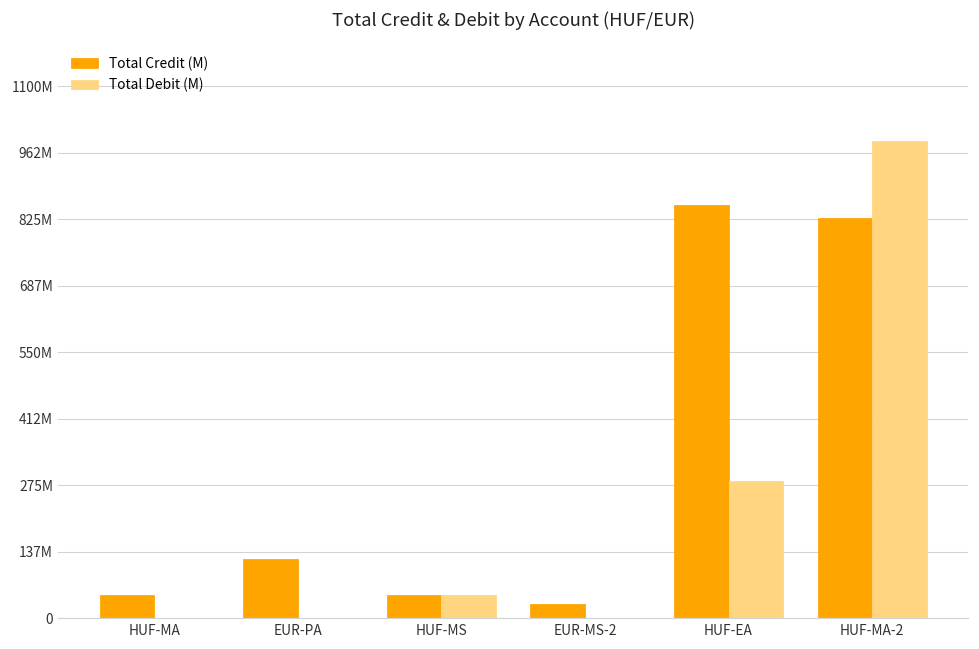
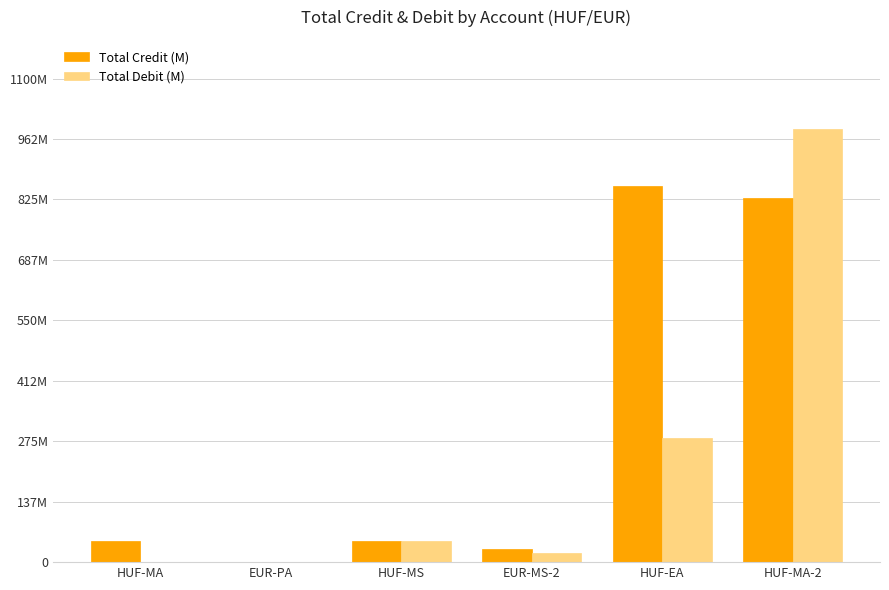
  {
    "Total Credit (M)": {
      "HUF-MA": 50000000,
-     "EUR-PA": 120000000,
+     "EUR-PA": 0,
      "HUF-MS": 50000000,
      "EUR-MS-2": 30000000,
      "HUF-EA": 860000000,
      "HUF-MA-2": 830000000
    },
    "Total Debit (M)": {
      "EUR-PA": 0,
      "HUF-MS": 50000000,
-     "EUR-MS-2": 0,
+     "EUR-MS-2": 20000000,
      "HUF-EA": 280000000,
      "HUF-MA-2": 990000000
    }
  }
